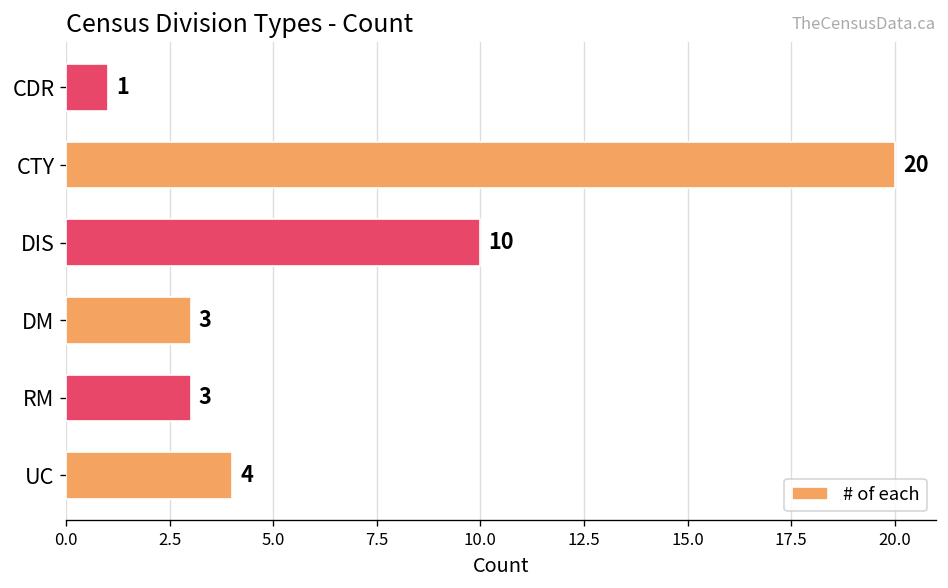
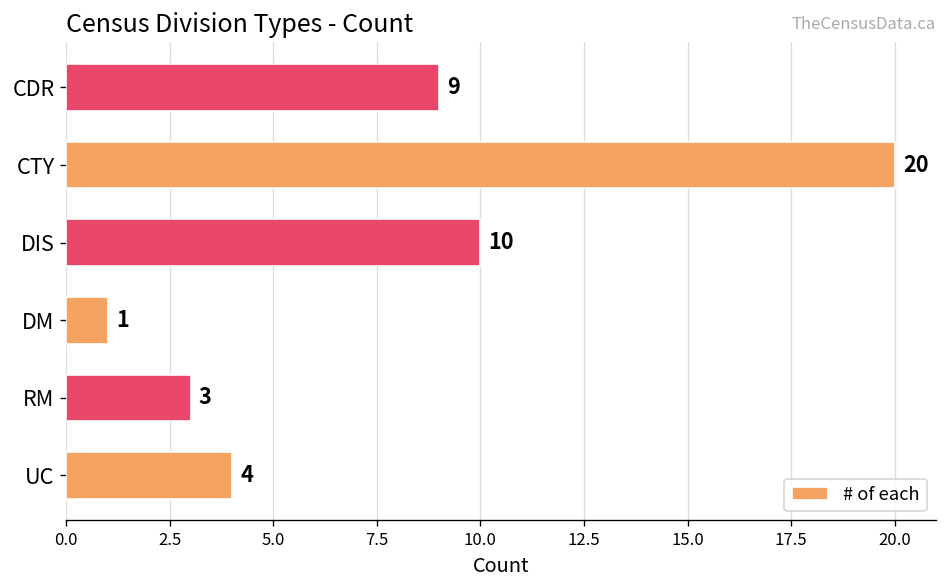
  {
-   "CDR": 1,
+   "CDR": 9,
    "CTY": 20,
    "DIS": 10,
-   "DM": 3,
+   "DM": 1,
    "RM": 3,
    "UC": 4
  }
